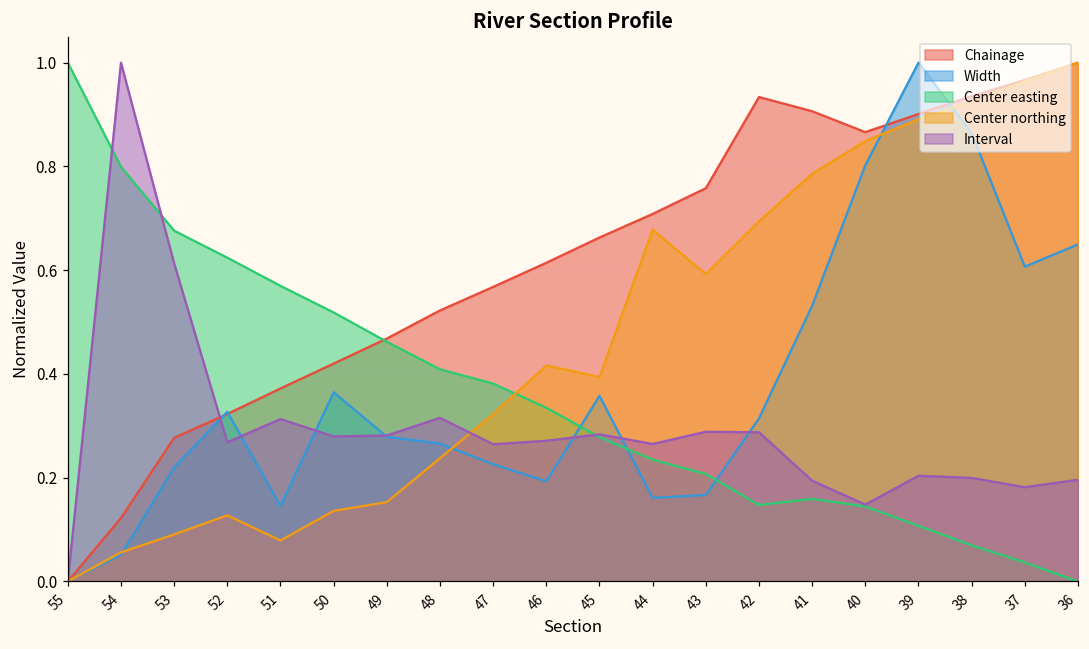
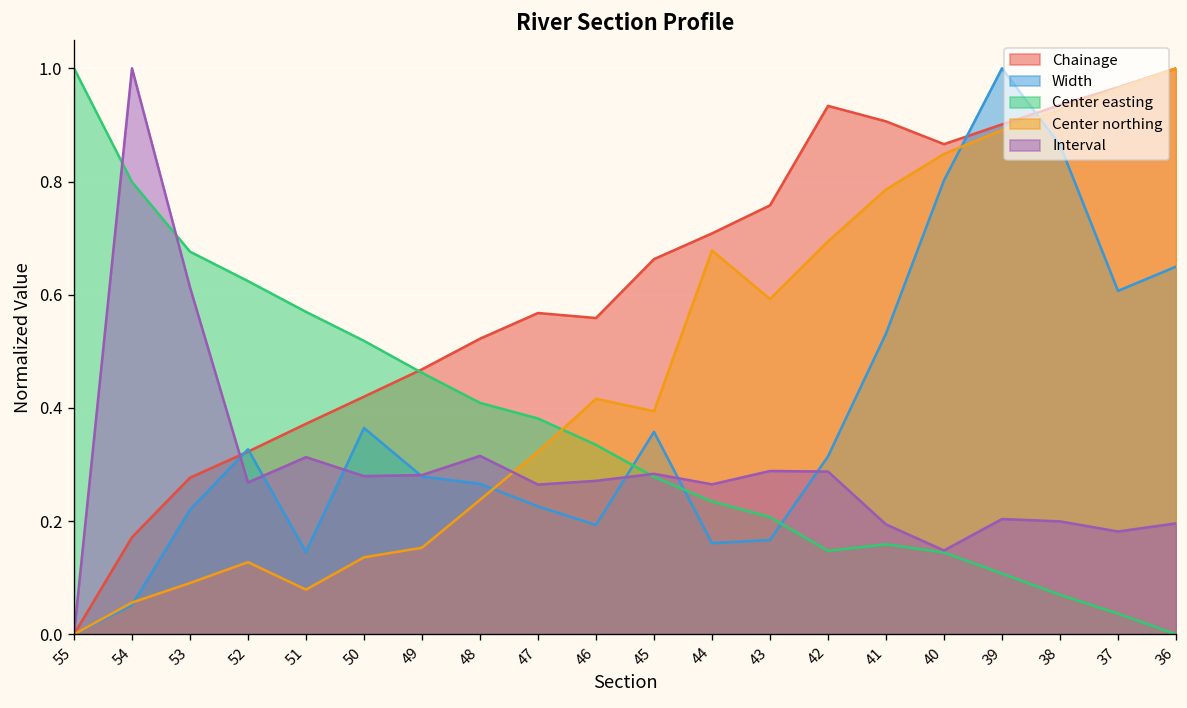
  {
    "Chainage": {
-     "54": 0.12,
+     "54": 0.17,
      "53": 0.28,
      "51": 0.37,
      "50": 0.42,
      "49": 0.47,
      "48": 0.52,
      "47": 0.57,
-     "46": 0.61,
+     "46": 0.56,
      "45": 0.66,
      "44": 0.71,
      "43": 0.76,
      "42": 0.93,
      "41": 0.91,
      "40": 0.87,
      "39": 0.90
    },
    "Width": {
      "53": 0.22,
      "51": 0.15,
      "50": 0.36,
      "48": 0.27,
      "47": 0.23,
      "46": 0.19,
      "45": 0.36,
      "44": 0.16,
      "43": 0.17,
      "42": 0.31,
      "41": 0.53,
      "40": 0.80,
      "39": 1.00,
      "37": 0.61,
      "36": 0.65
    },
    "Center easting": {
      "55": 1.00,
      "54": 0.80,
      "53": 0.68,
      "52": 0.62,
      "51": 0.57,
      "50": 0.52,
      "49": 0.46,
      "48": 0.41,
      "47": 0.38,
      "46": 0.33,
      "45": 0.28,
      "44": 0.23,
      "43": 0.21,
      "42": 0.15,
      "41": 0.16,
      "39": 0.11,
      "38": 0.07,
      "37": 0.04,
      "36": 0.00
    },
    "Center northing": {
      "53": 0.09,
      "52": 0.13,
      "51": 0.08,
      "50": 0.14,
      "49": 0.15,
      "48": 0.24,
      "47": 0.32,
      "46": 0.42,
      "45": 0.39,
      "44": 0.68,
      "43": 0.59,
      "42": 0.69,
      "41": 0.79,
      "40": 0.85,
      "39": 0.89
    },
    "Interval": {
      "54": 1.00,
      "53": 0.61,
      "52": 0.27,
      "51": 0.31,
      "50": 0.28,
      "48": 0.32,
      "47": 0.26,
      "46": 0.27,
      "45": 0.28,
      "44": 0.27,
      "43": 0.29,
      "42": 0.29,
      "41": 0.19,
      "39": 0.20,
      "38": 0.20,
      "37": 0.18,
      "36": 0.20
    }
  }
